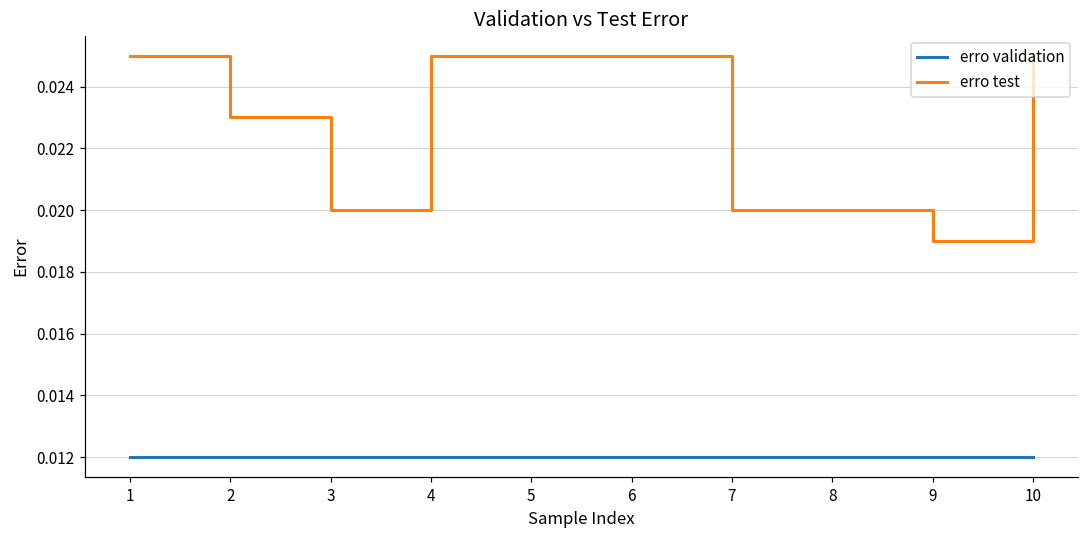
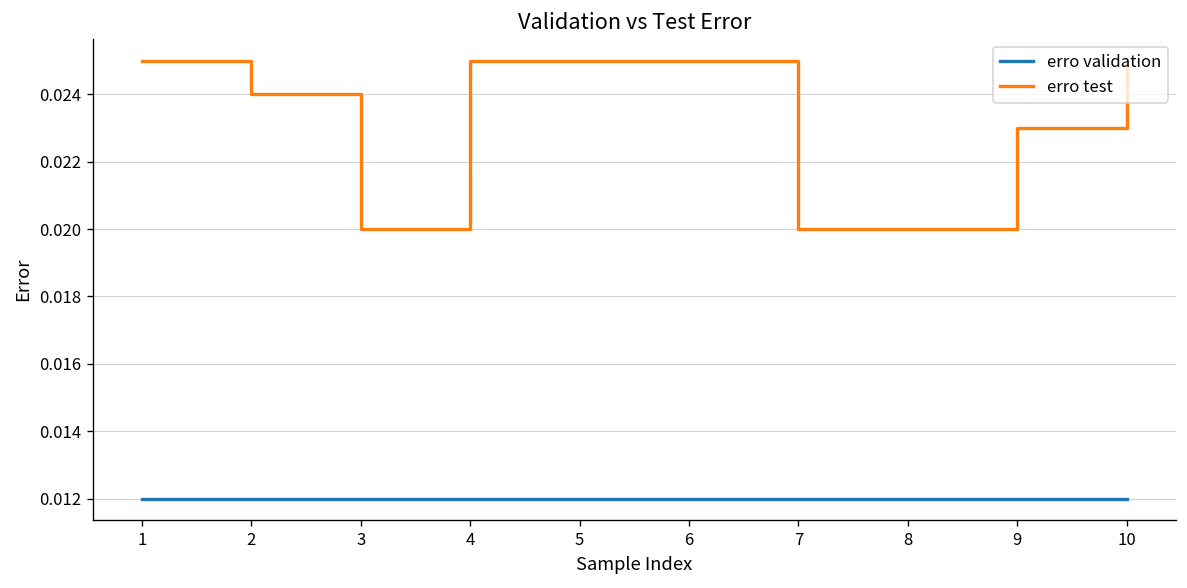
  {
    "erro validation": {
      "1": 0.012,
      "2": 0.012,
      "3": 0.012,
      "4": 0.012,
      "5": 0.012,
      "6": 0.012,
      "7": 0.012,
      "8": 0.012,
      "9": 0.012,
      "10": 0.012
    },
    "erro test": {
      "1": 0.025,
-     "2": 0.023,
+     "2": 0.024,
      "3": 0.020,
      "4": 0.025,
      "5": 0.025,
      "6": 0.025,
      "7": 0.020,
      "8": 0.020,
-     "9": 0.019
+     "9": 0.023
    }
  }
